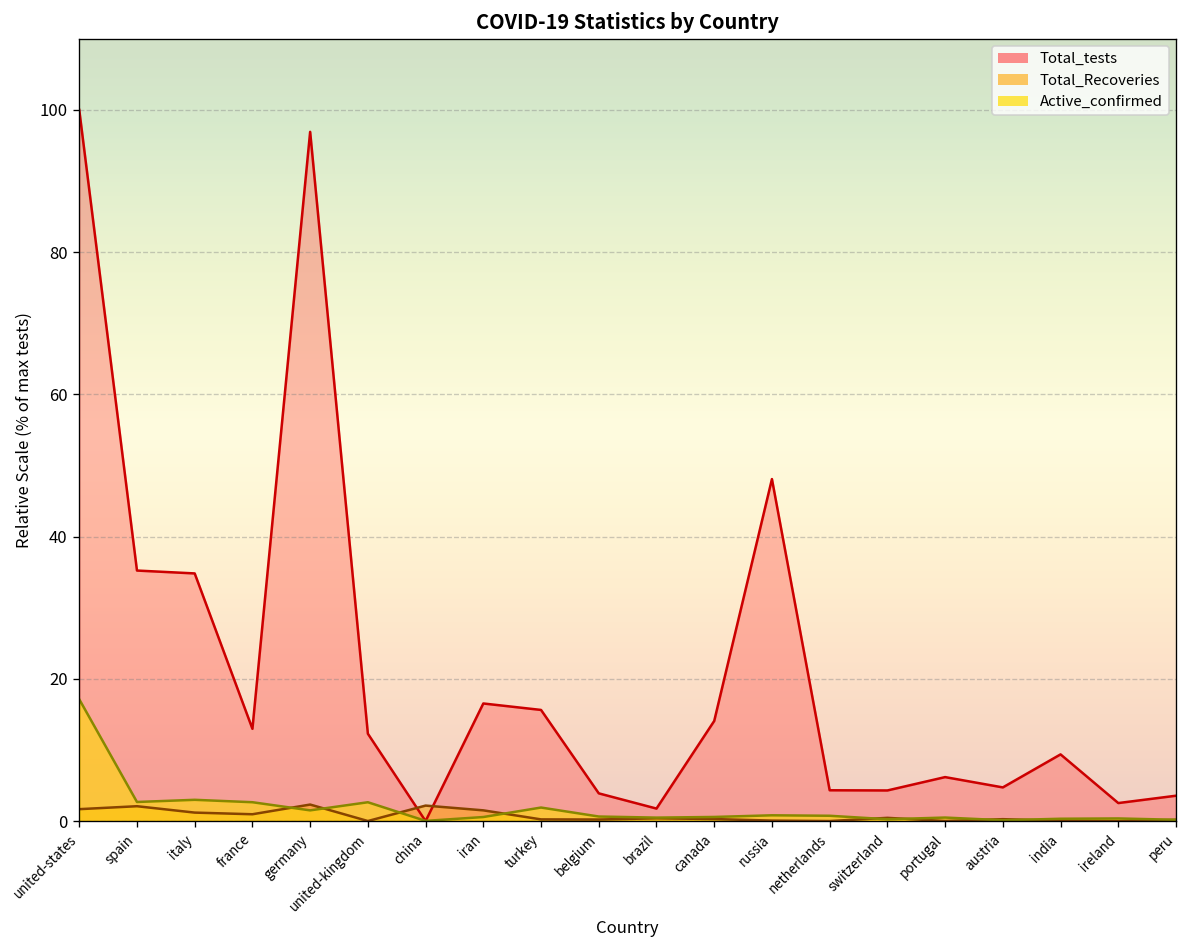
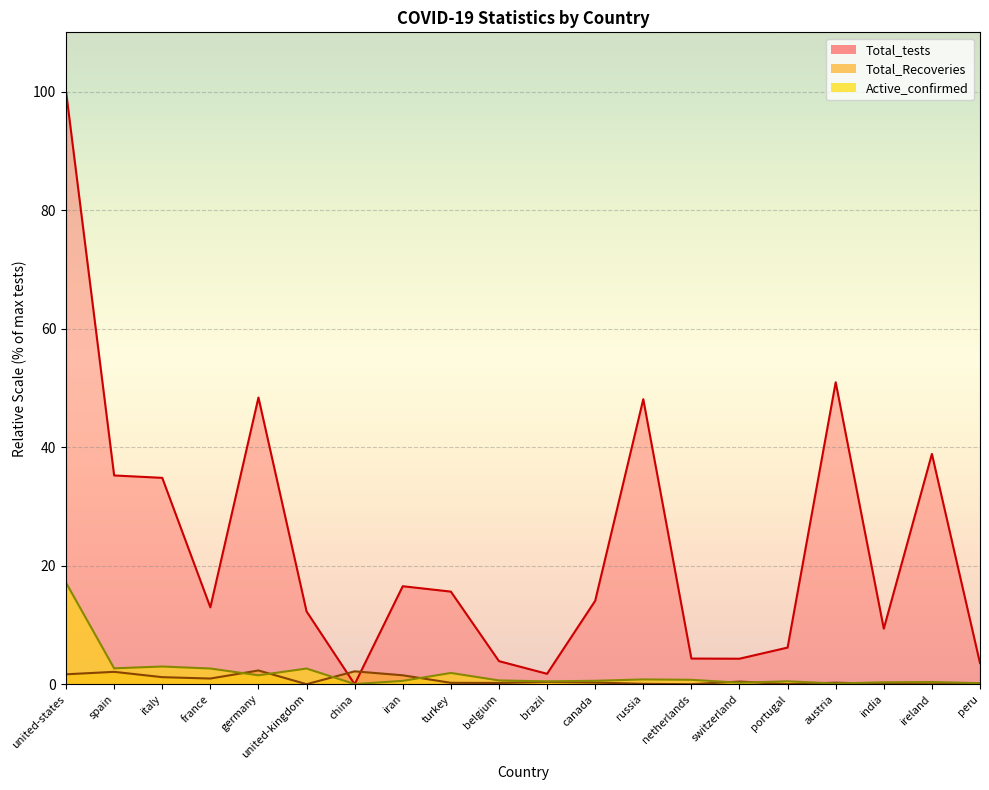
  {
    "Total_tests": {
      "united-states": 100,
      "spain": 35,
      "italy": 35,
      "france": 13,
-     "germany": 97,
+     "germany": 48,
      "united-kingdom": 12,
      "iran": 17,
      "turkey": 16,
      "belgium": 4,
      "brazil": 2,
      "canada": 14,
      "russia": 48,
      "netherlands": 4,
      "switzerland": 4,
      "portugal": 6,
-     "austria": 5,
+     "austria": 51,
      "india": 9,
-     "ireland": 3,
+     "ireland": 39,
      "peru": 4
    }
  }
